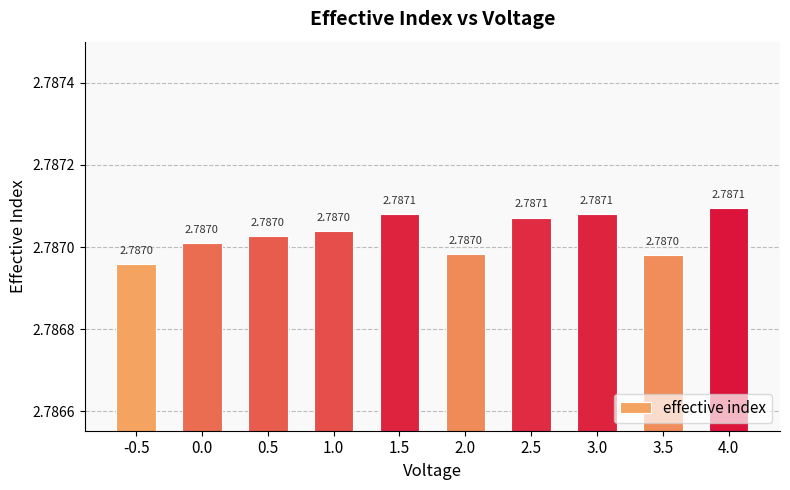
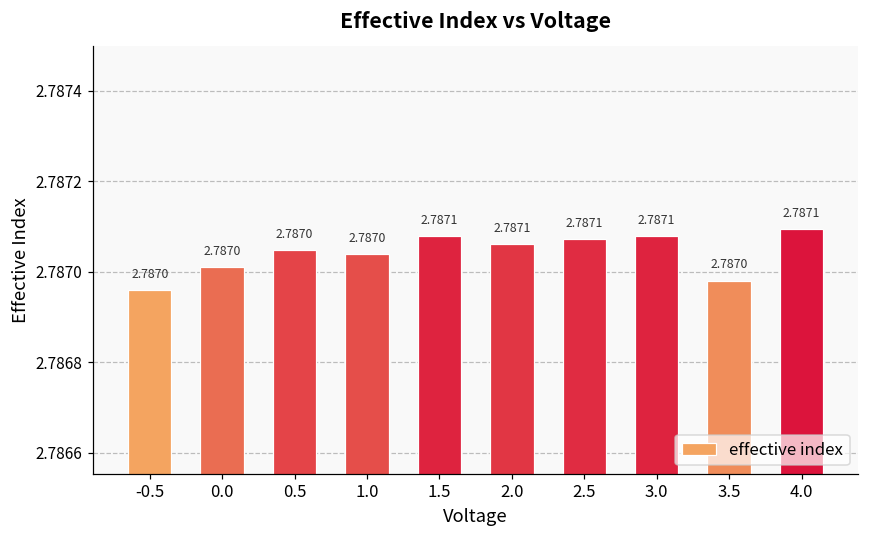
  {
    "-0.5": 2.7870,
    "0.0": 2.7870,
-   "0.5": 2.78703,
+   "0.5": 2.78705,
    "1.0": 2.7870,
    "1.5": 2.7871,
-   "2.0": 2.7870,
+   "2.0": 2.7871,
    "2.5": 2.7871,
    "3.0": 2.7871,
    "3.5": 2.7870,
    "4.0": 2.7871
  }
